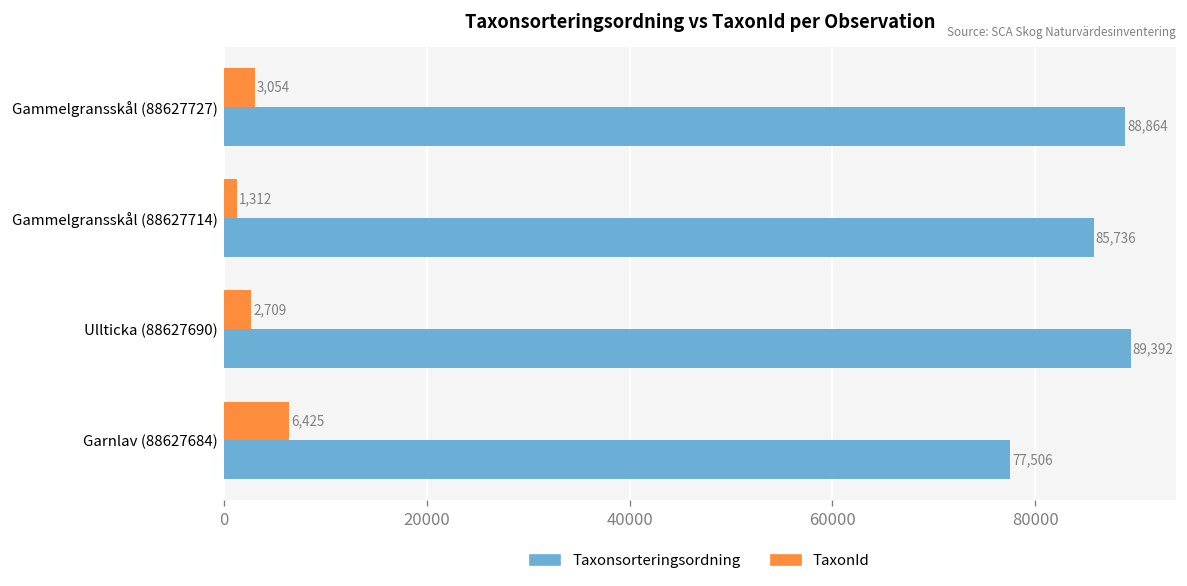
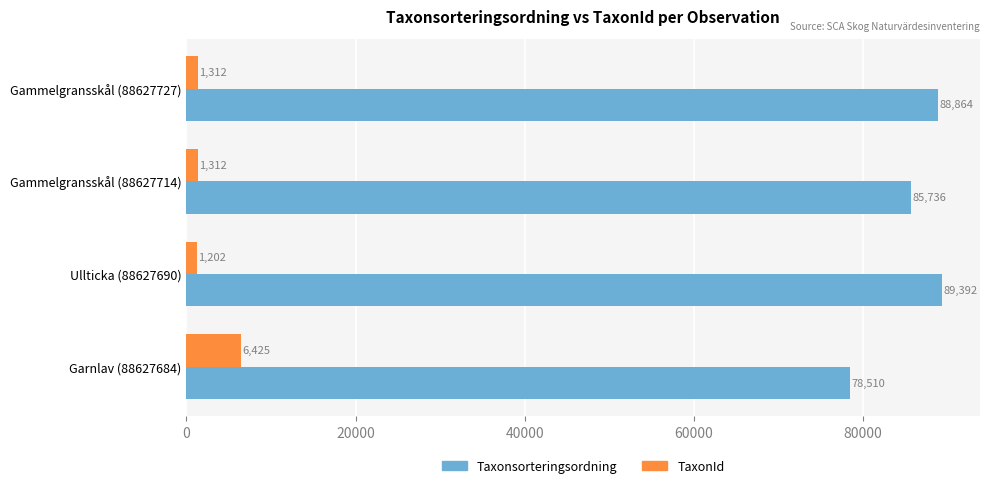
  {
    "Taxonsorteringsordning": {
      "Gammelgransskål (88627727)": "88,864",
      "Gammelgransskål (88627714)": "85,736",
      "Ullticka (88627690)": "89,392",
-     "Garnlav (88627684)": "77,506"
+     "Garnlav (88627684)": "78,510"
    },
    "TaxonId": {
-     "Gammelgransskål (88627727)": "3,054",
+     "Gammelgransskål (88627727)": "1,312",
      "Gammelgransskål (88627714)": "1,312",
-     "Ullticka (88627690)": "2,709",
+     "Ullticka (88627690)": "1,202",
      "Garnlav (88627684)": "6,425"
    }
  }
